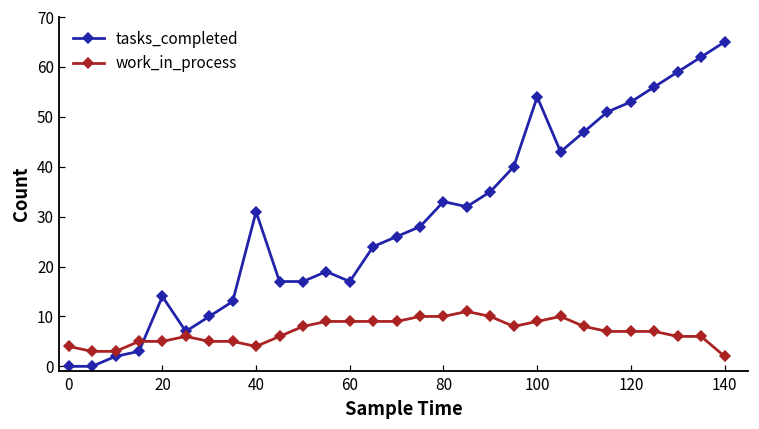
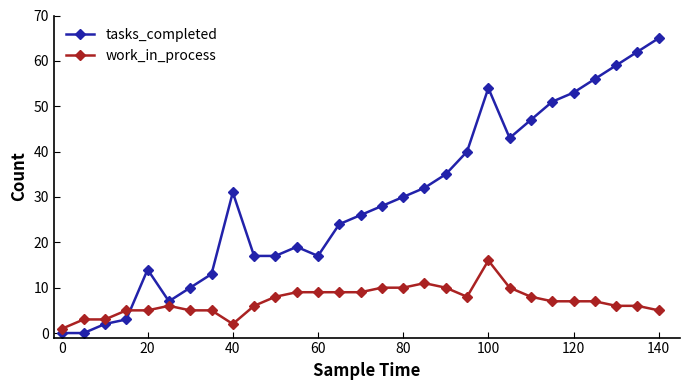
  {
    "tasks_completed": {
      "0": 0,
      "20": 14,
      "40": 31,
      "60": 17,
-     "80": 33,
+     "80": 30,
      "100": 54,
      "120": 53,
      "140": 65
    },
    "work_in_process": {
-     "0": 4,
+     "0": 1,
      "20": 5,
-     "40": 4,
+     "40": 2,
      "60": 9,
      "80": 10,
-     "100": 9,
+     "100": 16,
      "120": 7,
-     "140": 2
+     "140": 5
    }
  }
